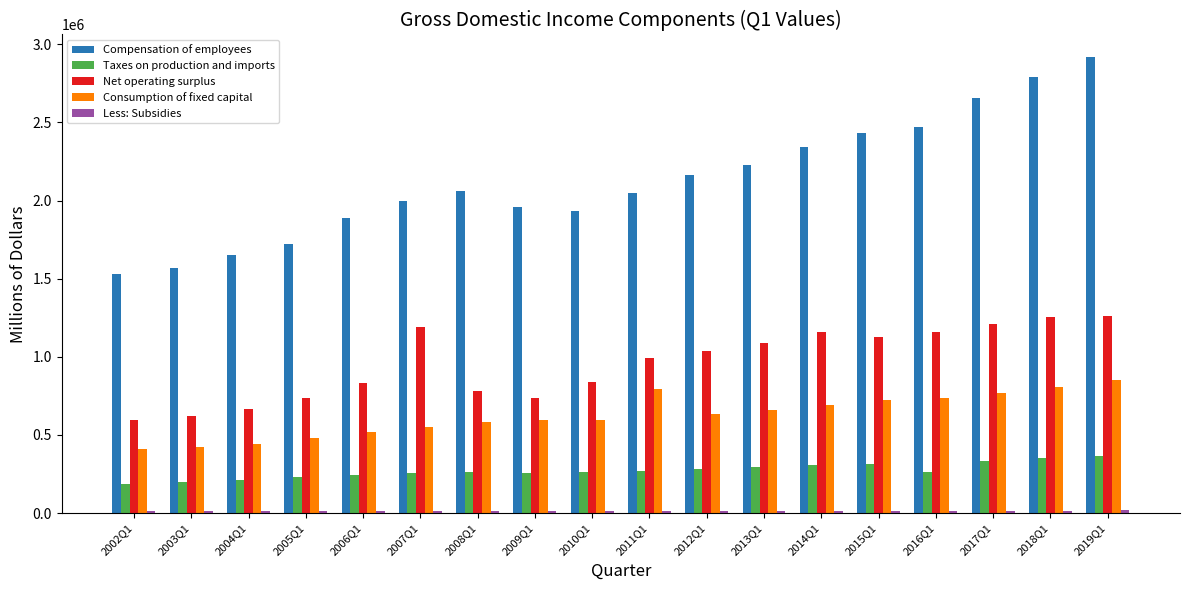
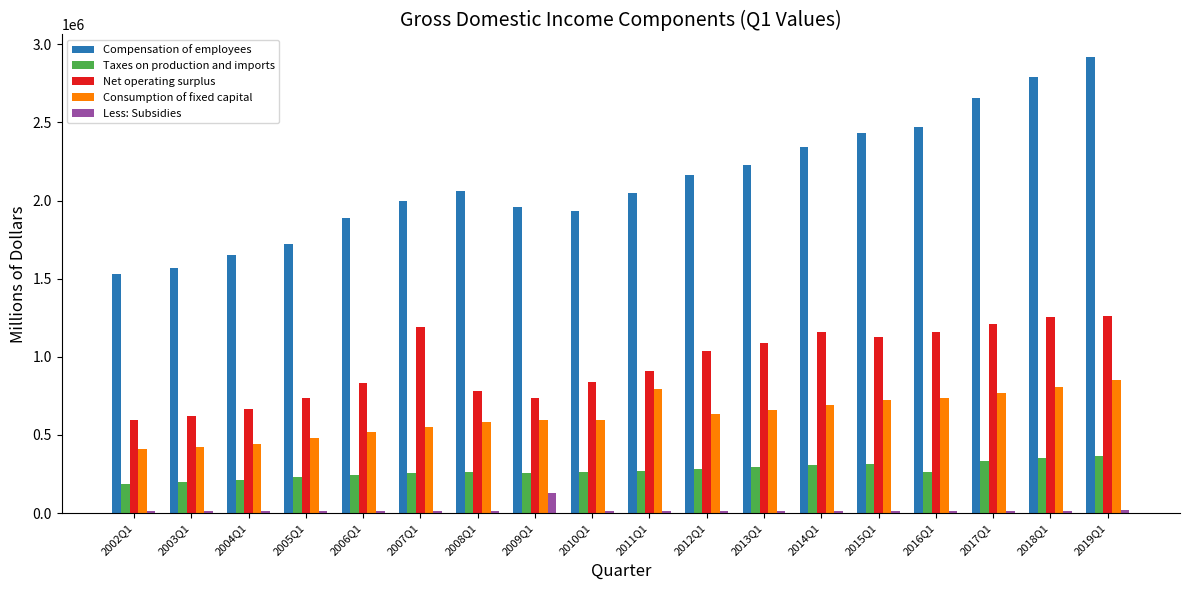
  {
    "Compensation of employees": {
      "2002Q1": 1530000,
      "2003Q1": 1570000,
      "2004Q1": 1650000,
      "2005Q1": 1720000,
      "2006Q1": 1890000,
      "2007Q1": 2000000,
      "2008Q1": 2060000,
      "2009Q1": 1960000,
      "2010Q1": 1930000,
      "2011Q1": 2050000,
      "2012Q1": 2170000,
      "2013Q1": 2230000,
      "2014Q1": 2340000,
      "2015Q1": 2440000,
      "2016Q1": 2470000,
      "2017Q1": 2660000,
      "2018Q1": 2790000,
      "2019Q1": 2920000
    },
    "Taxes on production and imports": {
      "2002Q1": 190000,
      "2003Q1": 200000,
      "2004Q1": 210000,
      "2005Q1": 230000,
      "2006Q1": 250000,
      "2007Q1": 260000,
      "2008Q1": 260000,
      "2009Q1": 250000,
      "2010Q1": 260000,
      "2011Q1": 270000,
      "2012Q1": 280000,
      "2013Q1": 290000,
      "2014Q1": 300000,
      "2015Q1": 320000,
      "2016Q1": 260000,
      "2017Q1": 330000,
      "2018Q1": 350000,
      "2019Q1": 370000
    },
    "Net operating surplus": {
      "2002Q1": 600000,
      "2003Q1": 620000,
      "2004Q1": 670000,
      "2005Q1": 730000,
      "2006Q1": 830000,
      "2007Q1": 1190000,
      "2008Q1": 780000,
      "2009Q1": 740000,
      "2010Q1": 840000,
-     "2011Q1": 990000,
+     "2011Q1": 910000,
      "2012Q1": 1030000,
      "2013Q1": 1090000,
      "2014Q1": 1160000,
      "2015Q1": 1120000,
      "2016Q1": 1160000,
      "2017Q1": 1210000,
      "2018Q1": 1250000,
      "2019Q1": 1260000
    },
    "Consumption of fixed capital": {
      "2002Q1": 410000,
      "2003Q1": 420000,
      "2004Q1": 440000,
      "2005Q1": 480000,
      "2006Q1": 520000,
      "2007Q1": 550000,
      "2008Q1": 580000,
      "2009Q1": 600000,
      "2010Q1": 590000,
      "2011Q1": 790000,
      "2012Q1": 630000,
      "2013Q1": 660000,
      "2014Q1": 690000,
      "2015Q1": 720000,
      "2016Q1": 740000,
      "2017Q1": 770000,
      "2018Q1": 810000,
      "2019Q1": 850000
    },
    "Less: Subsidies": {
-     "2009Q1": 10000,
+     "2009Q1": 130000,
      "2019Q1": 20000
    }
  }
